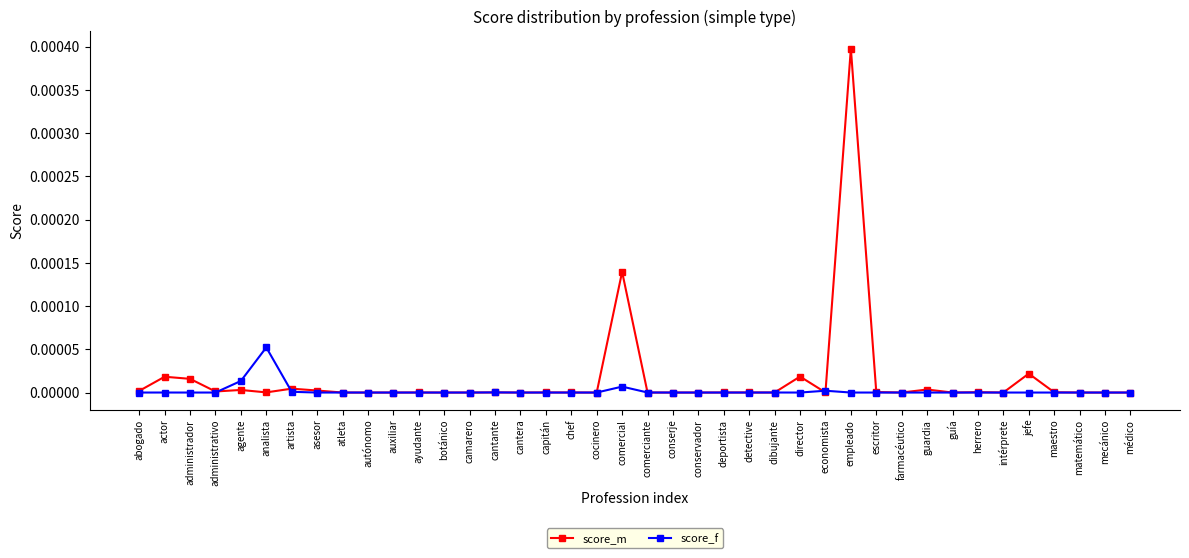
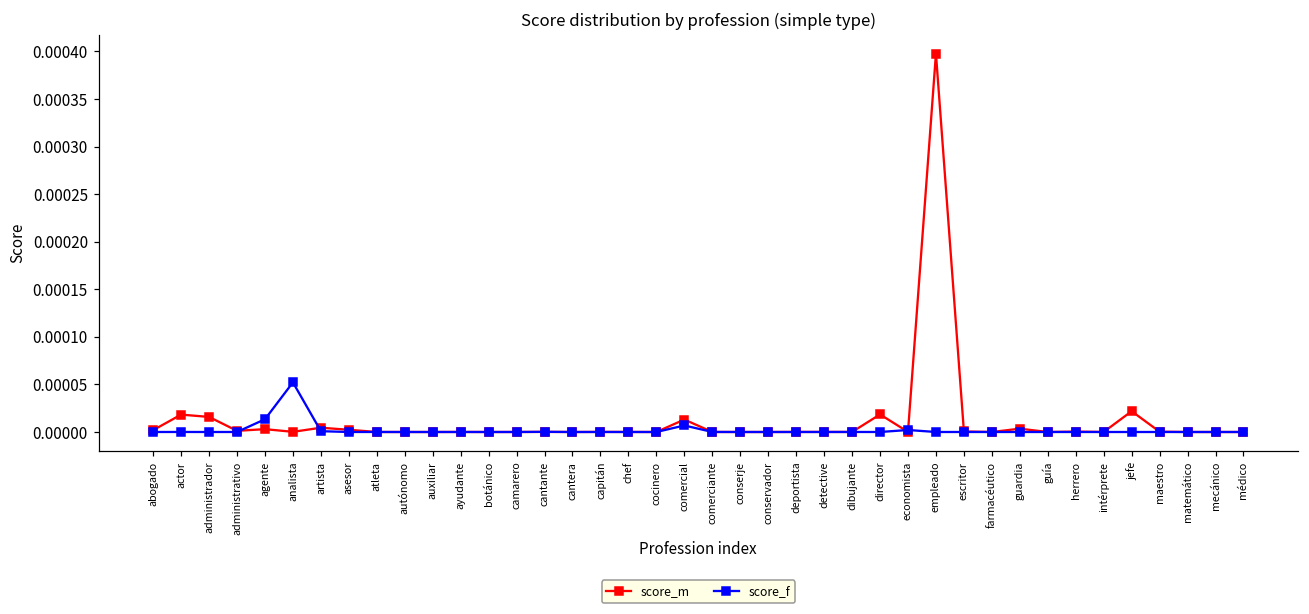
  {
    "score_m": {
      "actor": 0.00002,
      "administrador": 0.00002,
      "agente": 0.00000,
      "analista": 0.00000,
      "artista": 0.00000,
-     "comercial": 0.00014,
+     "comercial": 0.00001,
      "director": 0.00002,
      "empleado": 0.00040,
      "guardia": 0.00000,
      "jefe": 0.00002
    },
    "score_f": {
      "actor": 0.00000,
      "administrador": 0.00000,
      "agente": 0.00001,
      "analista": 0.00005,
      "artista": 0.00000,
      "comercial": 0.00001,
      "director": 0.00000,
      "empleado": 0.00000,
      "guardia": 0.00000,
      "jefe": 0.00000
    }
  }
